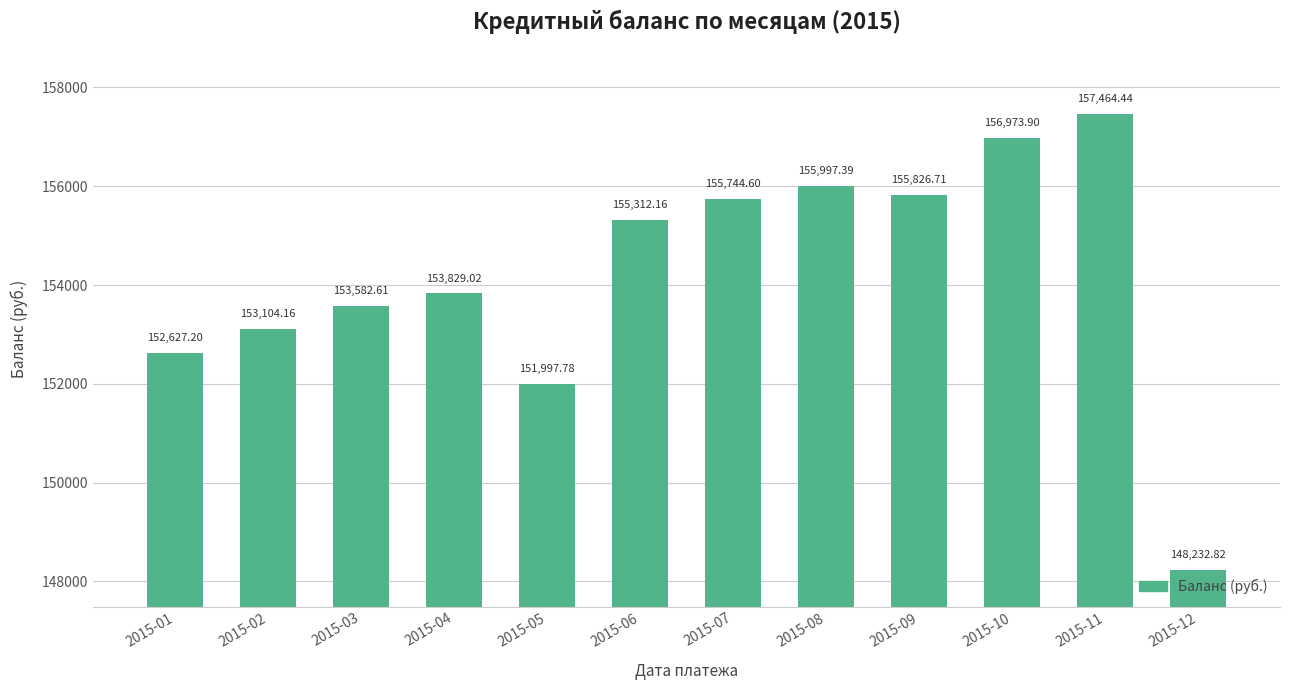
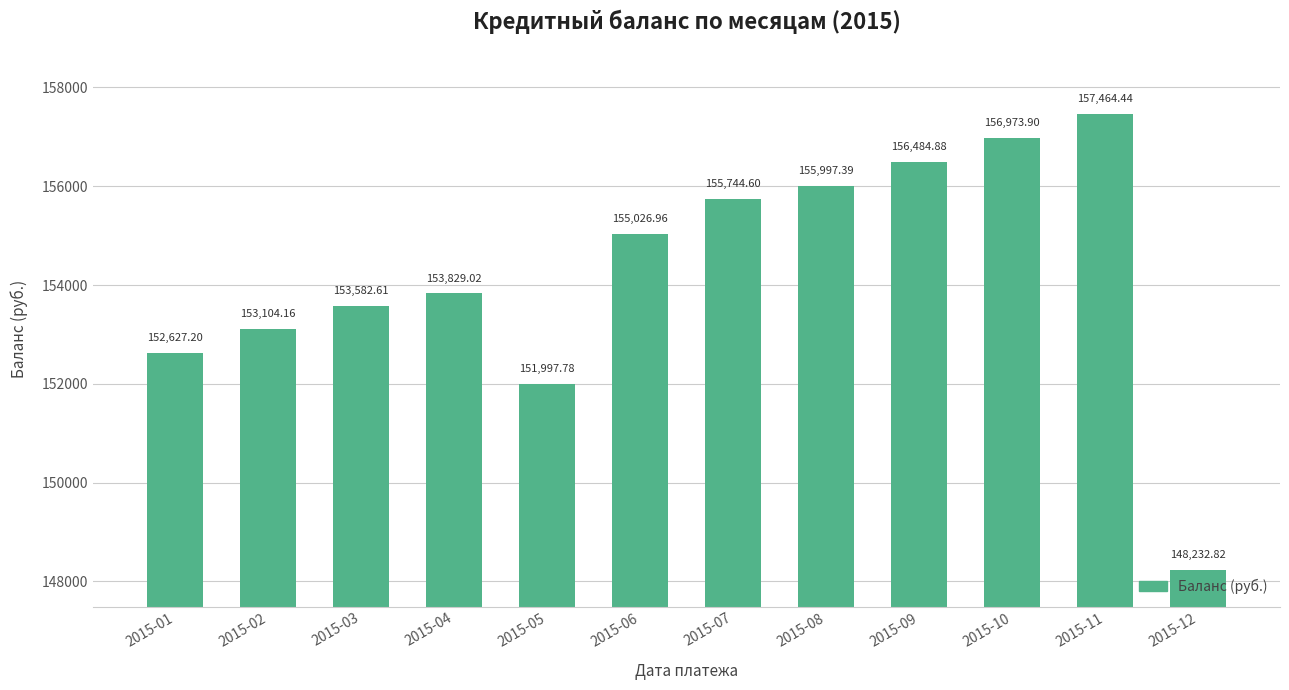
  {
    "2015-01": "152,627.20",
    "2015-02": "153,104.16",
    "2015-03": "153,582.61",
    "2015-04": "153,829.02",
    "2015-05": "151,997.78",
-   "2015-06": "155,312.16",
+   "2015-06": "155,026.96",
    "2015-07": "155,744.60",
    "2015-08": "155,997.39",
-   "2015-09": "155,826.71",
+   "2015-09": "156,484.88",
    "2015-10": "156,973.90",
    "2015-11": "157,464.44",
    "2015-12": "148,232.82"
  }
